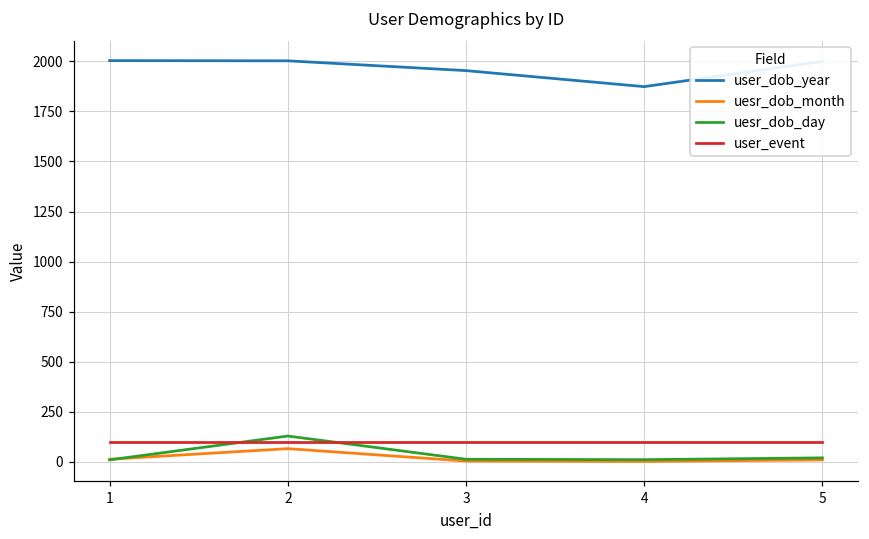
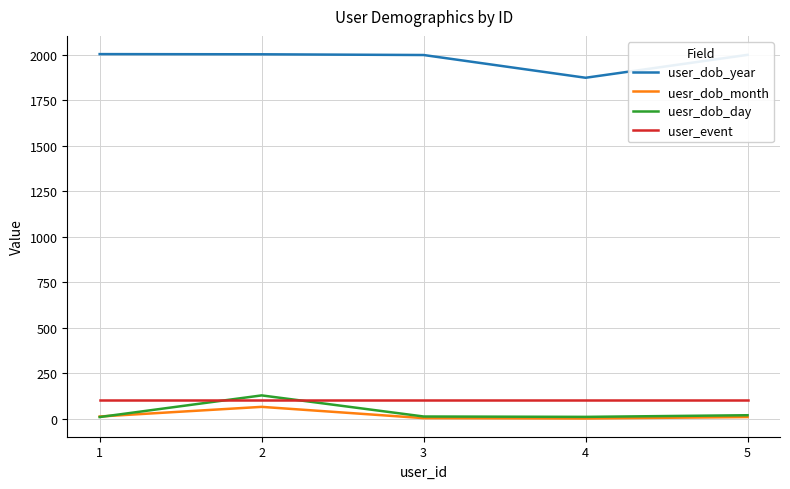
  {
    "user_dob_year": {
      "1": 2000,
      "2": 2000,
-     "3": 1950,
+     "3": 2000,
      "4": 1870
    },
    "uesr_dob_month": {
      "2": 70
    },
    "uesr_dob_day": {
      "2": 130
    },
    "user_event": {
      "1": 100,
      "2": 100,
      "3": 100,
      "4": 100,
      "5": 100
    }
  }
